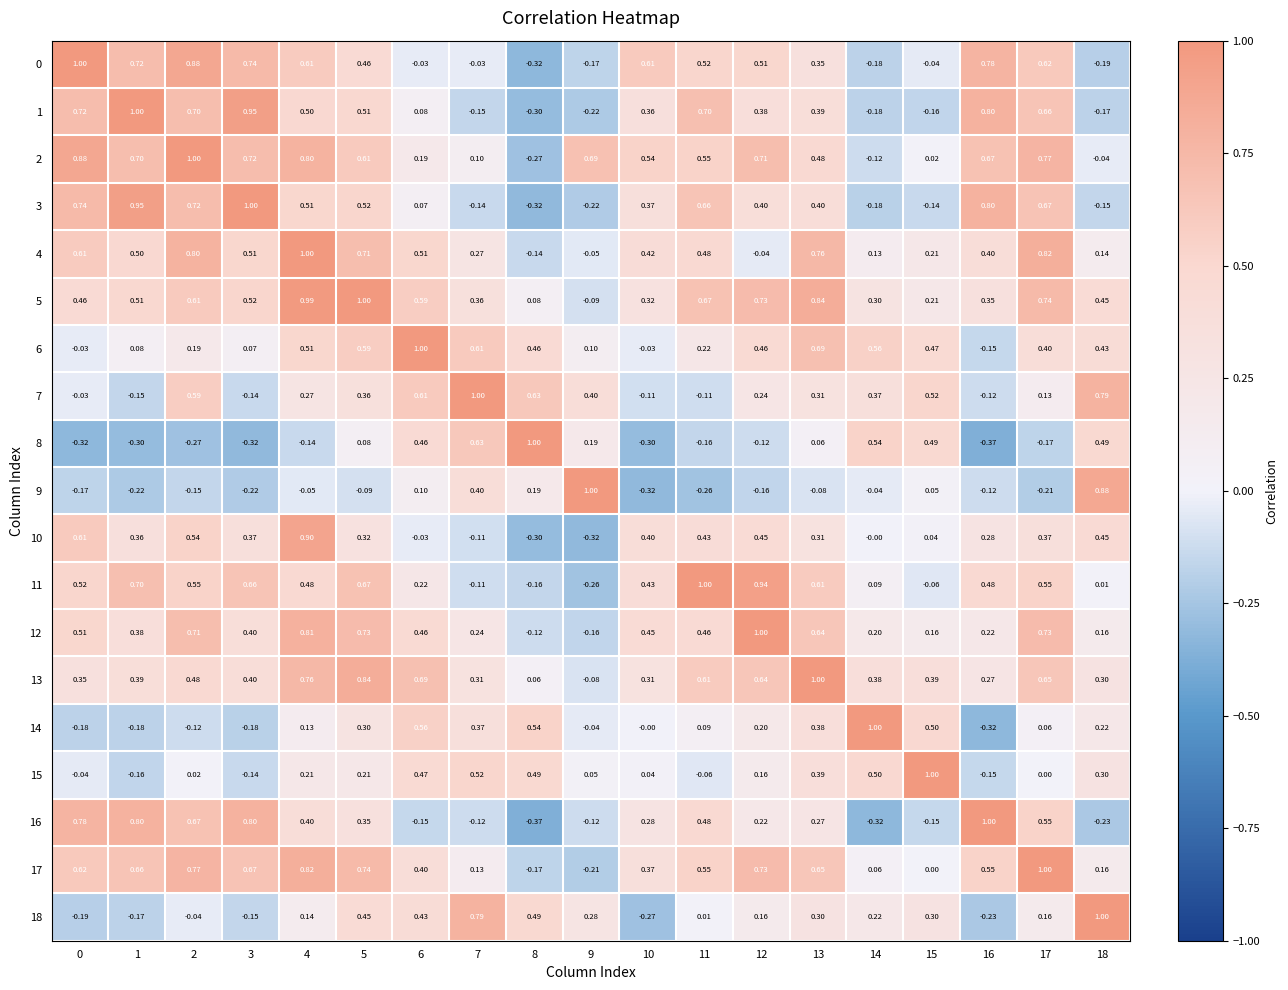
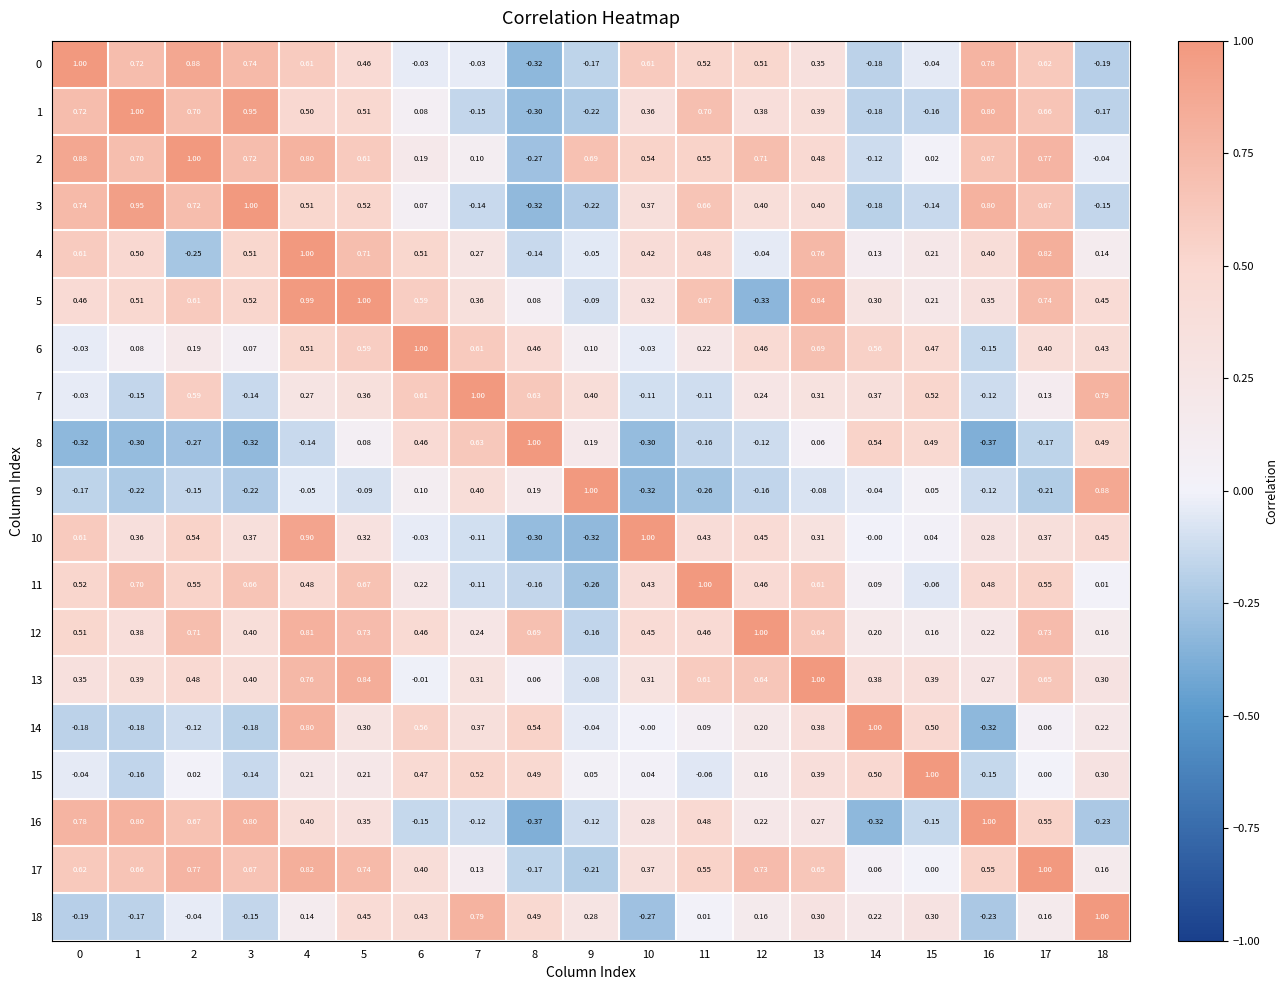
  {
    "4": {
      "0": 0.61,
      "1": 0.50,
-     "2": 0.80,
+     "2": -0.25,
      "3": 0.51,
      "4": 1.00,
      "5": 0.71,
      "6": 0.51,
      "7": 0.27,
      "8": -0.14,
      "9": -0.05,
      "10": 0.42,
      "11": 0.48,
      "12": -0.04,
      "13": 0.76,
      "14": 0.13,
      "15": 0.21,
      "16": 0.40,
      "17": 0.82,
      "18": 0.14
    },
    "5": {
      "0": 0.46,
      "1": 0.51,
      "2": 0.61,
      "3": 0.52,
      "4": 0.99,
      "5": 1.00,
      "6": 0.59,
      "7": 0.36,
      "8": 0.08,
      "9": -0.09,
      "10": 0.32,
      "11": 0.67,
-     "12": 0.73,
+     "12": -0.33,
      "13": 0.84,
      "14": 0.30,
      "15": 0.21,
      "16": 0.35,
      "17": 0.74,
      "18": 0.45
    },
    "10": {
      "0": 0.61,
      "1": 0.36,
      "2": 0.54,
      "3": 0.37,
      "4": 0.90,
      "5": 0.32,
      "6": -0.03,
      "7": -0.11,
      "8": -0.30,
      "9": -0.32,
-     "10": 0.40,
+     "10": 1.00,
      "11": 0.43,
      "12": 0.45,
      "13": 0.31,
      "14": -0.00,
      "15": 0.04,
      "16": 0.28,
      "17": 0.37,
      "18": 0.45
    },
    "11": {
      "0": 0.52,
      "1": 0.70,
      "2": 0.55,
      "3": 0.66,
      "4": 0.48,
      "5": 0.67,
      "6": 0.22,
      "7": -0.11,
      "8": -0.16,
      "9": -0.26,
      "10": 0.43,
      "11": 1.00,
-     "12": 0.94,
+     "12": 0.46,
      "13": 0.61,
      "14": 0.09,
      "15": -0.06,
      "16": 0.48,
      "17": 0.55,
      "18": 0.01
    },
    "12": {
      "0": 0.51,
      "1": 0.38,
      "2": 0.71,
      "3": 0.40,
      "4": 0.81,
      "5": 0.73,
      "6": 0.46,
      "7": 0.24,
-     "8": -0.12,
+     "8": 0.69,
      "9": -0.16,
      "10": 0.45,
      "11": 0.46,
      "12": 1.00,
      "13": 0.64,
      "14": 0.20,
      "15": 0.16,
      "16": 0.22,
      "17": 0.73,
      "18": 0.16
    },
    "13": {
      "0": 0.35,
      "1": 0.39,
      "2": 0.48,
      "3": 0.40,
      "4": 0.76,
      "5": 0.84,
-     "6": 0.69,
+     "6": -0.01,
      "7": 0.31,
      "8": 0.06,
      "9": -0.08,
      "10": 0.31,
      "11": 0.61,
      "12": 0.64,
      "13": 1.00,
      "14": 0.38,
      "15": 0.39,
      "16": 0.27,
      "17": 0.65,
      "18": 0.30
    },
    "14": {
      "0": -0.18,
      "1": -0.18,
      "2": -0.12,
      "3": -0.18,
-     "4": 0.13,
+     "4": 0.80,
      "5": 0.30,
      "6": 0.56,
      "7": 0.37,
      "8": 0.54,
      "9": -0.04,
      "10": -0.00,
      "11": 0.09,
      "12": 0.20,
      "13": 0.38,
      "14": 1.00,
      "15": 0.50,
      "16": -0.32,
      "17": 0.06,
      "18": 0.22
    }
  }
